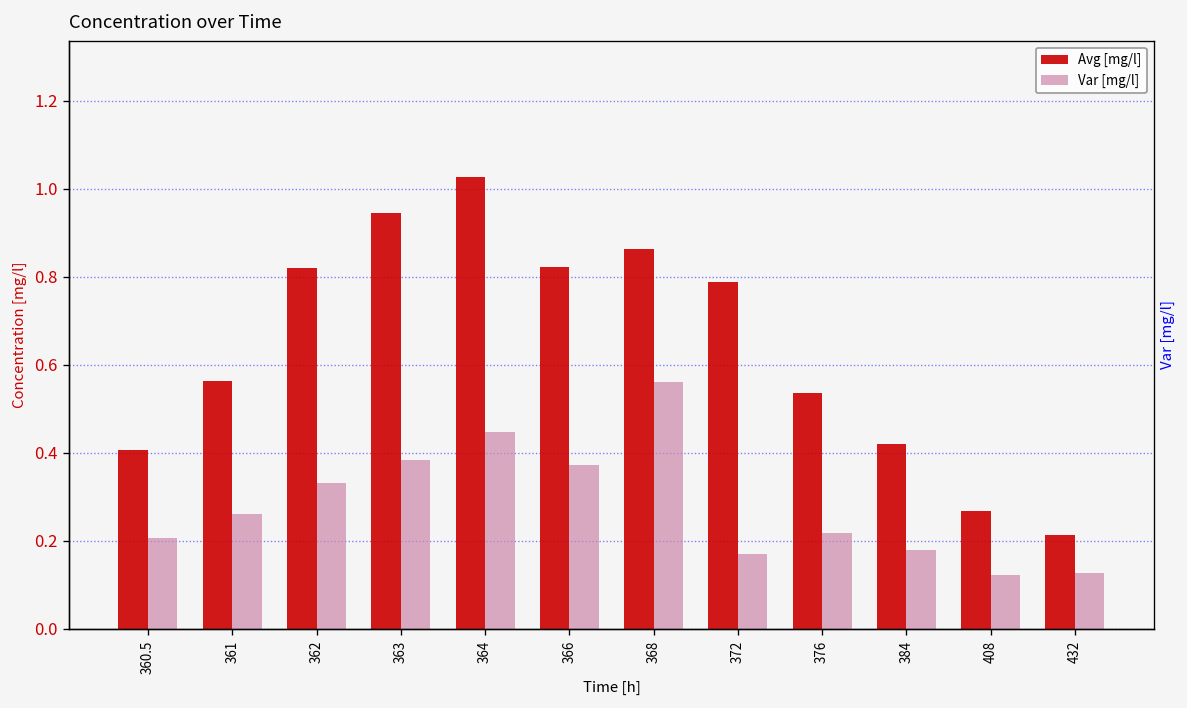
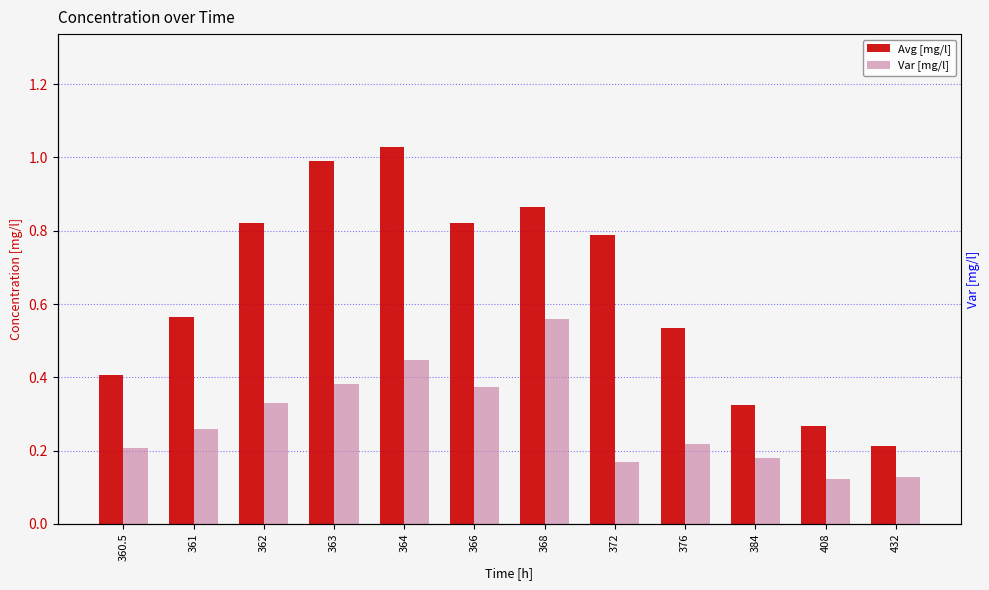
  {
    "Avg [mg/l]": {
      "360.5": 0.41,
      "361": 0.56,
      "362": 0.82,
-     "363": 0.95,
+     "363": 0.99,
      "364": 1.03,
      "366": 0.82,
      "368": 0.86,
      "372": 0.79,
      "376": 0.54,
-     "384": 0.42,
+     "384": 0.33,
      "408": 0.27,
      "432": 0.21
    },
    "Var [mg/l]": {
      "360.5": 0.21,
      "361": 0.26,
      "362": 0.33,
      "363": 0.38,
      "364": 0.45,
      "366": 0.37,
      "368": 0.56,
      "372": 0.17,
      "376": 0.22,
      "384": 0.18,
      "408": 0.12,
      "432": 0.13
    }
  }
